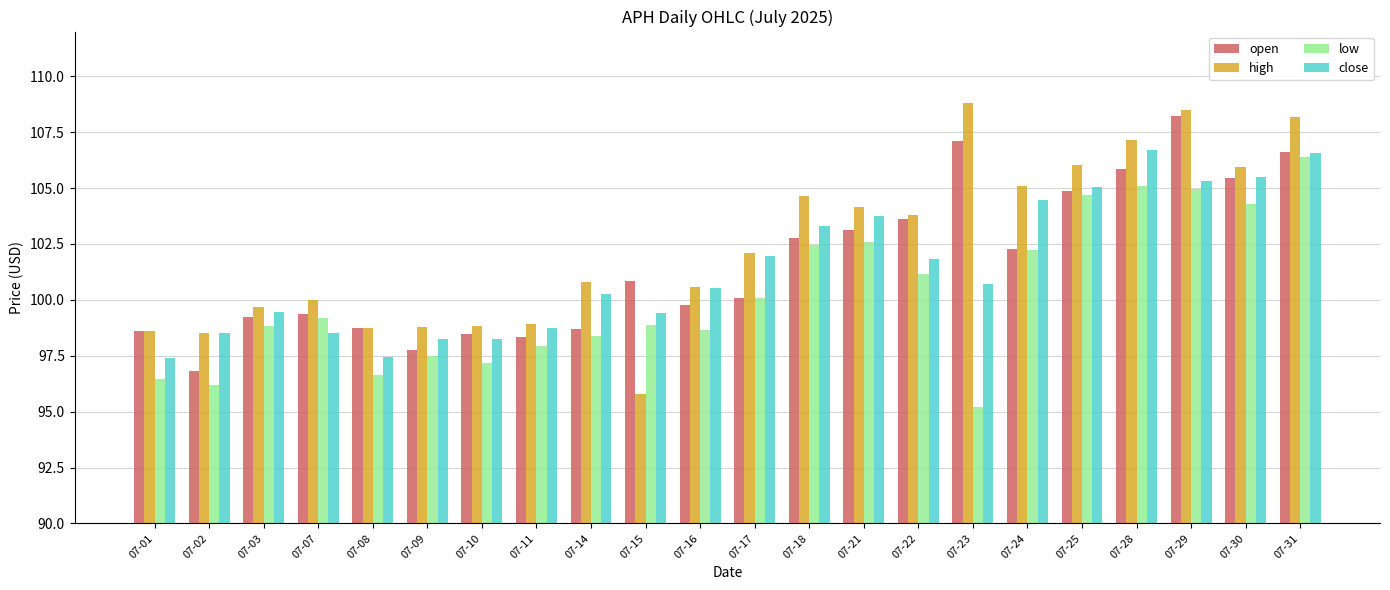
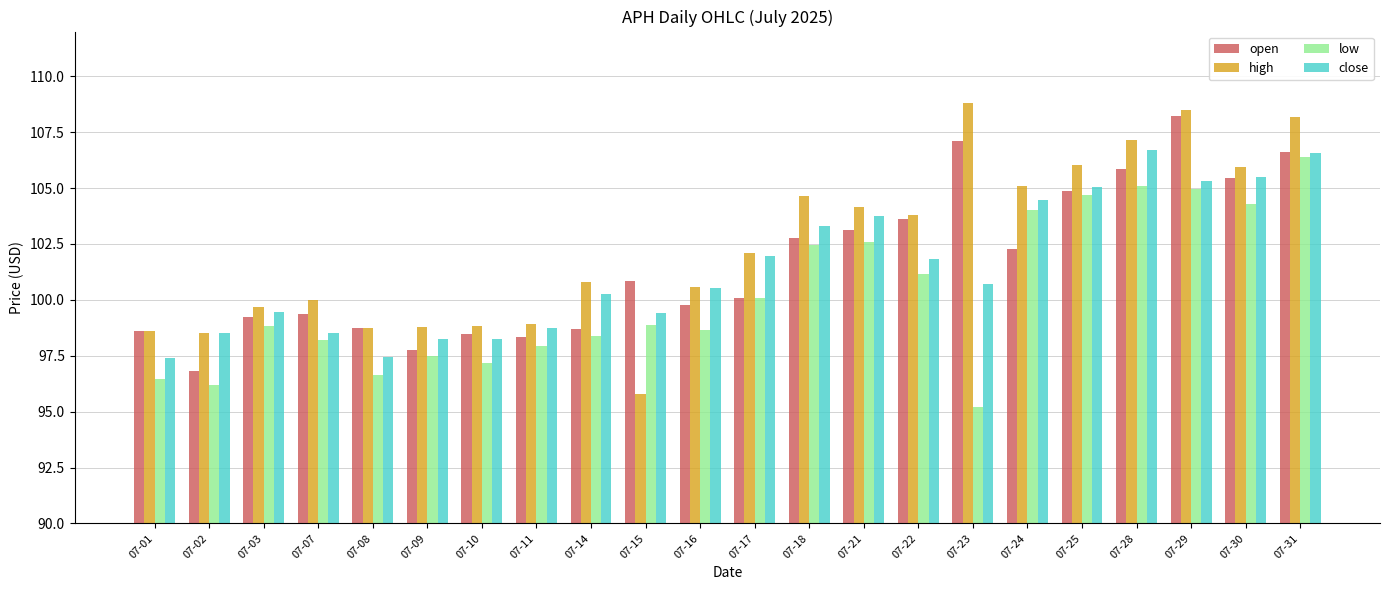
  {
    "open": {
      "07-01": 98.6,
      "07-02": 96.8,
      "07-03": 99.2,
      "07-07": 99.4,
      "07-08": 98.8,
      "07-09": 97.7,
      "07-10": 98.5,
      "07-11": 98.3,
      "07-14": 98.7,
      "07-15": 100.9,
      "07-16": 99.8,
      "07-17": 100.1,
      "07-18": 102.8,
      "07-21": 103.1,
      "07-22": 103.6,
      "07-23": 107.1,
      "07-24": 102.3,
      "07-25": 104.9,
      "07-28": 105.8,
      "07-29": 108.2,
      "07-30": 105.4,
      "07-31": 106.6
    },
    "high": {
      "07-01": 98.6,
      "07-02": 98.5,
      "07-03": 99.7,
      "07-07": 100.0,
      "07-08": 98.8,
      "07-09": 98.8,
      "07-10": 98.8,
      "07-11": 98.9,
      "07-14": 100.8,
      "07-15": 95.8,
      "07-16": 100.6,
      "07-17": 102.1,
      "07-18": 104.7,
      "07-21": 104.2,
      "07-22": 103.8,
      "07-23": 108.8,
      "07-24": 105.1,
      "07-25": 106.0,
      "07-28": 107.1,
      "07-29": 108.5,
      "07-30": 105.9,
      "07-31": 108.2
    },
    "low": {
      "07-01": 96.5,
      "07-02": 96.2,
      "07-03": 98.8,
-     "07-07": 99.2,
+     "07-07": 98.2,
      "07-08": 96.7,
      "07-09": 97.5,
      "07-10": 97.2,
      "07-11": 97.9,
      "07-14": 98.4,
      "07-15": 98.9,
      "07-16": 98.7,
      "07-17": 100.1,
      "07-18": 102.4,
      "07-21": 102.6,
      "07-22": 101.2,
      "07-23": 95.2,
-     "07-24": 102.3,
+     "07-24": 104.0,
      "07-25": 104.7,
      "07-28": 105.1,
      "07-29": 105.0,
      "07-30": 104.3,
      "07-31": 106.4
    },
    "close": {
      "07-01": 97.4,
      "07-02": 98.5,
      "07-03": 99.4,
      "07-07": 98.5,
      "07-08": 97.4,
      "07-09": 98.2,
      "07-10": 98.3,
      "07-11": 98.7,
      "07-14": 100.3,
      "07-15": 99.4,
      "07-16": 100.6,
      "07-17": 102.0,
      "07-18": 103.3,
      "07-21": 103.8,
      "07-22": 101.8,
      "07-23": 100.7,
      "07-24": 104.5,
      "07-25": 105.1,
      "07-28": 106.7,
      "07-29": 105.3,
      "07-30": 105.5,
      "07-31": 106.6
    }
  }
